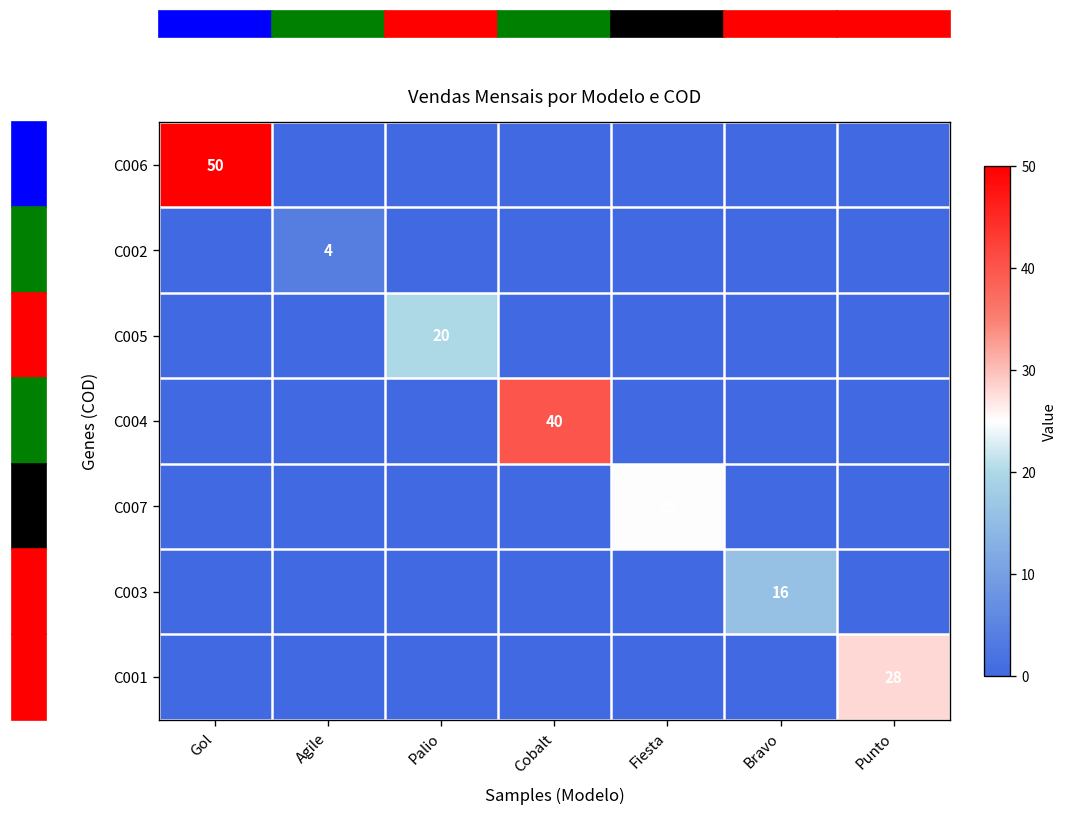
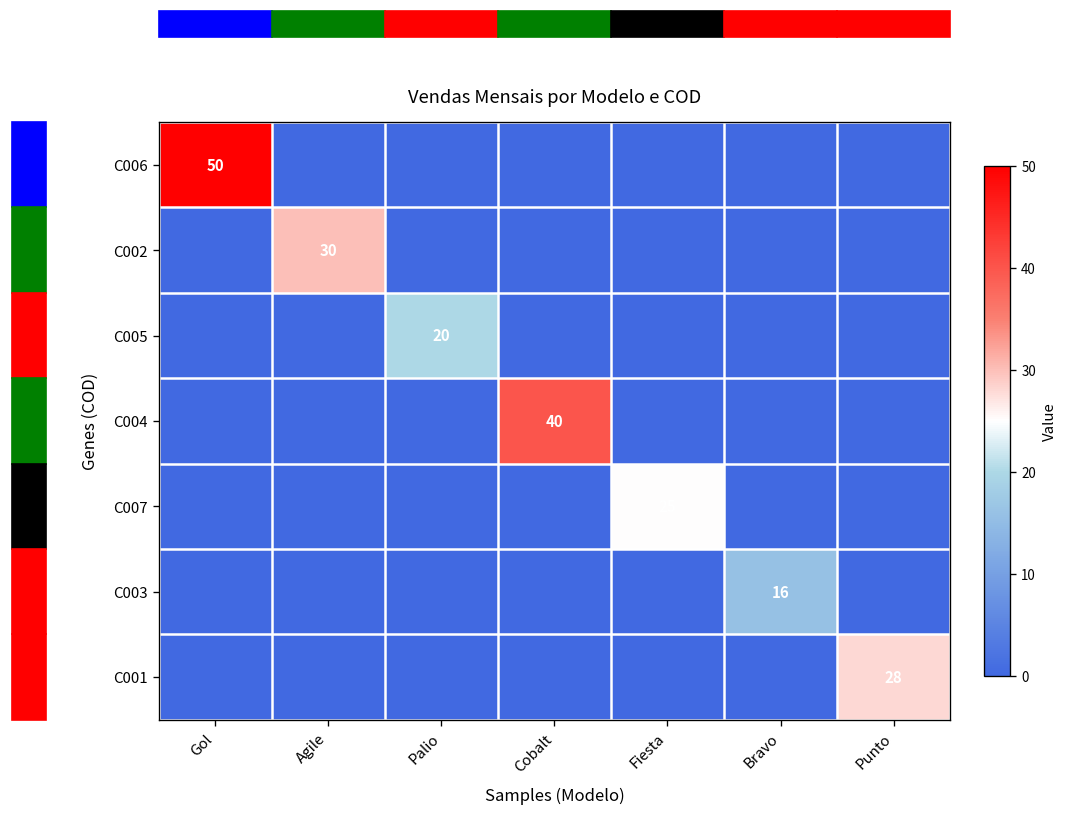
  {
    "C006": {
      "Gol": 50
    },
    "C002": {
-     "Agile": 4
+     "Agile": 30
    },
    "C005": {
      "Palio": 20
    },
    "C004": {
      "Cobalt": 40
    },
    "C003": {
      "Bravo": 16
    }
  }
